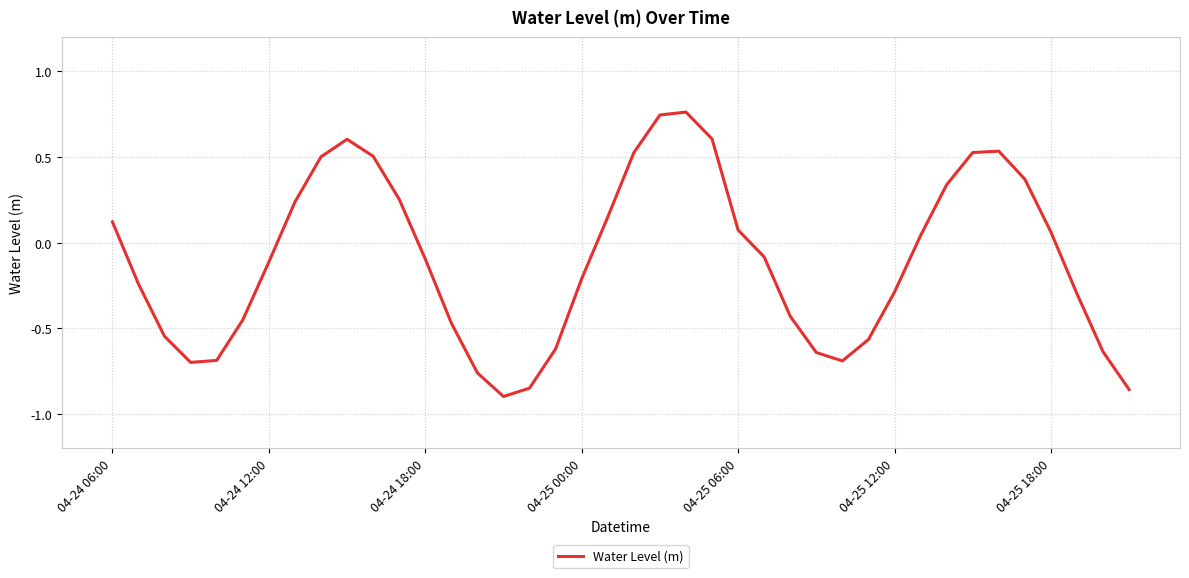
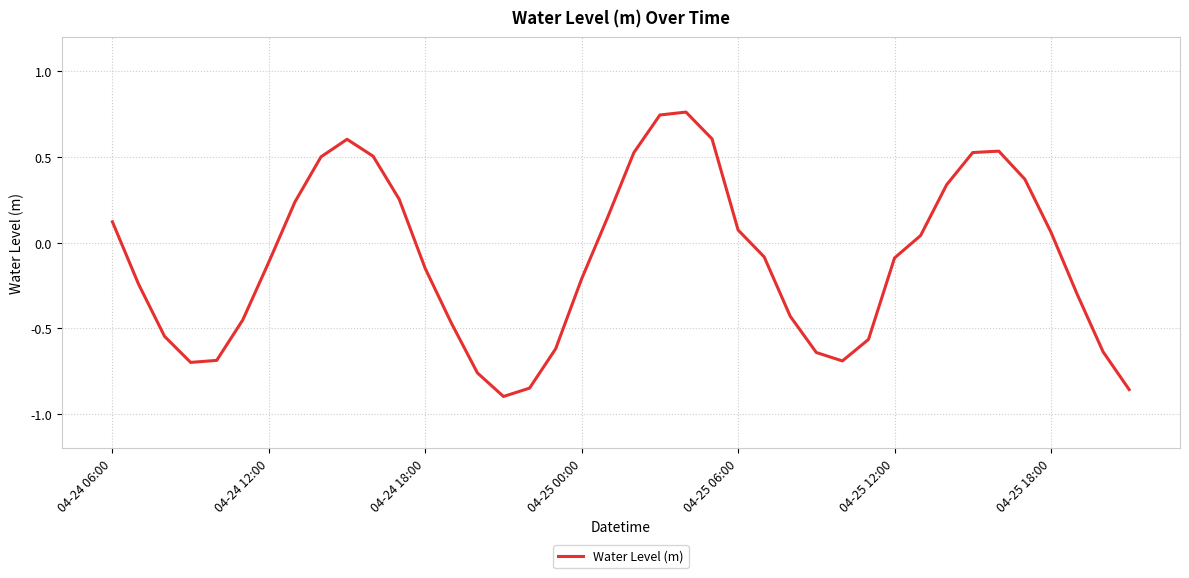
  {
    "04-24 06:00": 0.12,
    "04-24 12:00": -0.11,
-   "04-24 18:00": -0.10,
+   "04-24 18:00": -0.15,
    "04-25 00:00": -0.21,
    "04-25 06:00": 0.07,
-   "04-25 12:00": -0.29,
+   "04-25 12:00": -0.09,
    "04-25 18:00": 0.06
  }
